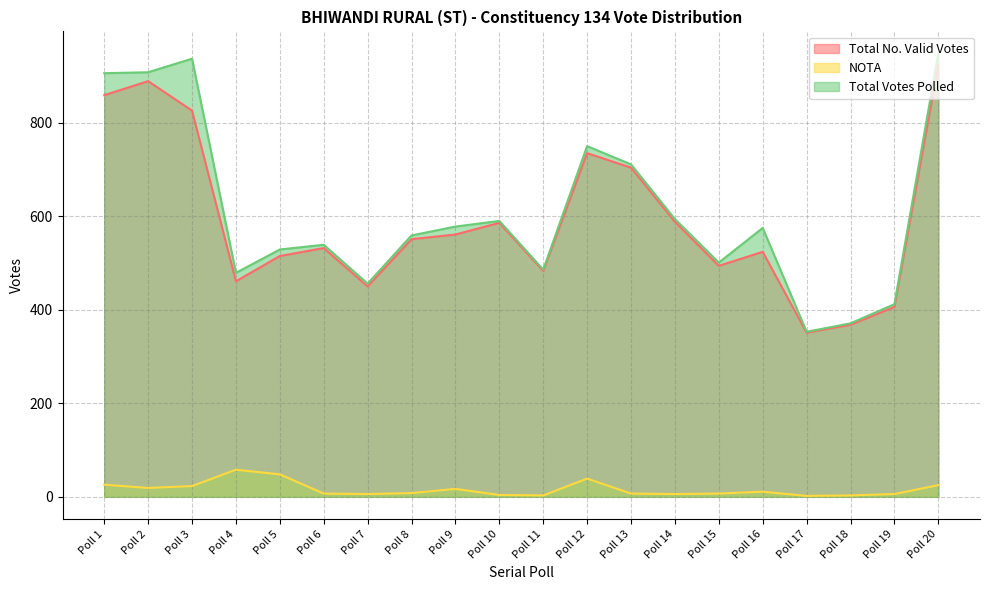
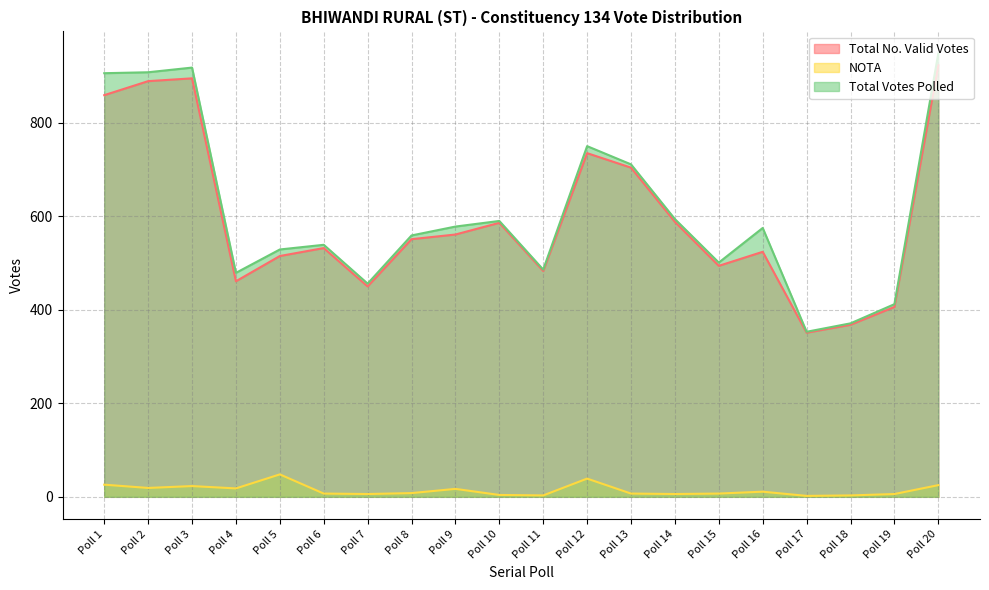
  {
    "Total No. Valid Votes": {
      "Poll 1": 860,
      "Poll 2": 890,
-     "Poll 3": 830,
+     "Poll 3": 900,
      "Poll 4": 460,
      "Poll 5": 520,
      "Poll 6": 530,
      "Poll 7": 450,
      "Poll 8": 550,
      "Poll 9": 560,
      "Poll 12": 740,
      "Poll 13": 700,
      "Poll 14": 590,
      "Poll 15": 490,
      "Poll 16": 520,
      "Poll 19": 410
    },
    "NOTA": {
      "Poll 1": 30,
      "Poll 2": 20,
      "Poll 3": 20,
-     "Poll 4": 60,
+     "Poll 4": 20,
      "Poll 5": 50,
      "Poll 6": 10,
      "Poll 7": 10,
      "Poll 8": 10,
      "Poll 9": 20,
      "Poll 10": 0,
      "Poll 11": 0,
      "Poll 12": 40,
      "Poll 13": 10,
      "Poll 14": 10,
      "Poll 15": 10,
      "Poll 16": 10,
      "Poll 17": 0,
      "Poll 18": 0,
      "Poll 19": 10,
      "Poll 20": 30
    },
    "Total Votes Polled": {
      "Poll 1": 910,
      "Poll 2": 910,
-     "Poll 3": 940,
+     "Poll 3": 920,
      "Poll 4": 480,
      "Poll 5": 530,
      "Poll 6": 540,
      "Poll 7": 460,
      "Poll 8": 560,
      "Poll 9": 580,
      "Poll 12": 750,
      "Poll 13": 710,
      "Poll 14": 590,
      "Poll 15": 500,
      "Poll 16": 580,
      "Poll 19": 410
    }
  }
